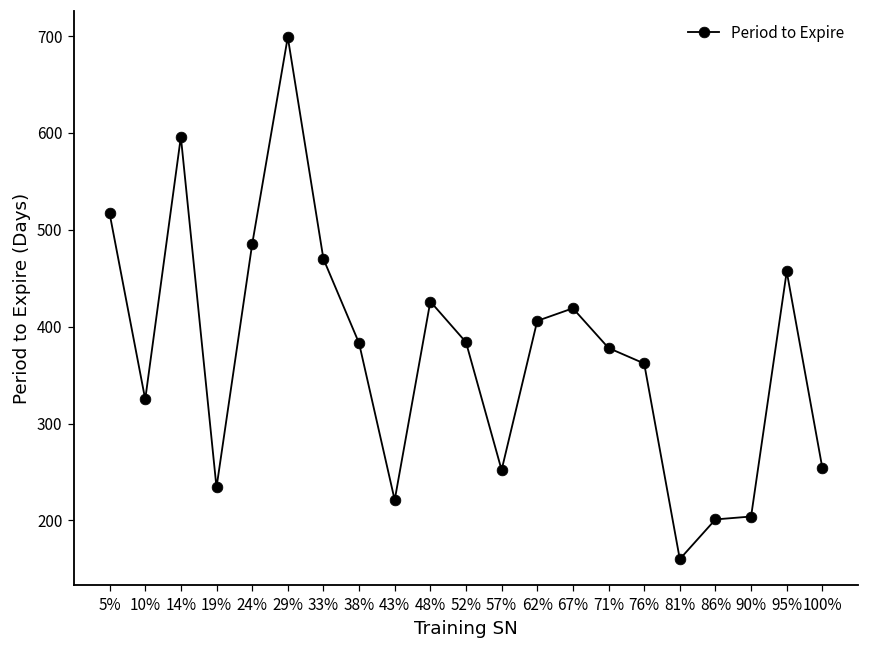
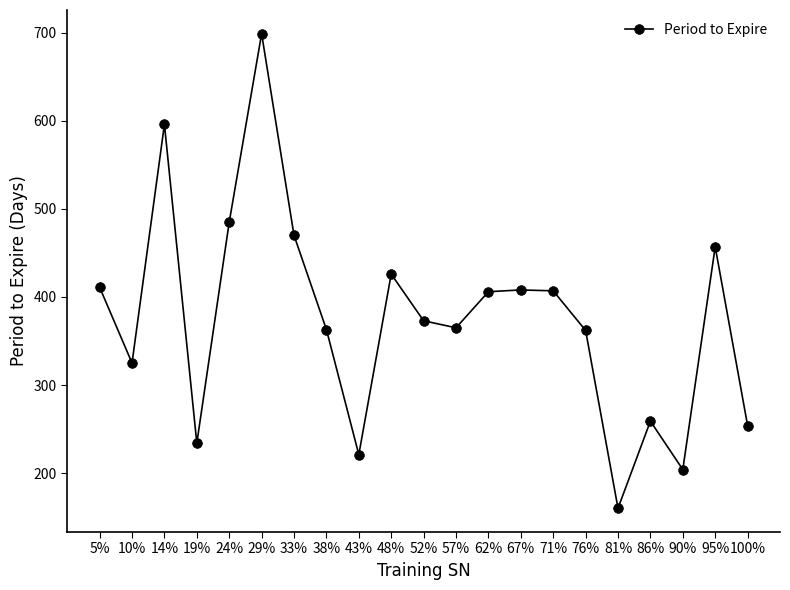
  {
-   "5%": 520,
+   "5%": 410,
    "10%": 330,
    "14%": 600,
    "19%": 230,
    "24%": 490,
    "29%": 700,
    "33%": 470,
-   "38%": 380,
+   "38%": 360,
    "43%": 220,
    "48%": 430,
-   "52%": 380,
-   "57%": 250,
+   "52%": 370,
+   "57%": 370,
    "62%": 410,
-   "67%": 420,
-   "71%": 380,
+   "67%": 410,
+   "71%": 410,
    "76%": 360,
    "81%": 160,
-   "86%": 200,
+   "86%": 260,
    "90%": 200,
    "95%": 460,
    "100%": 250
  }
